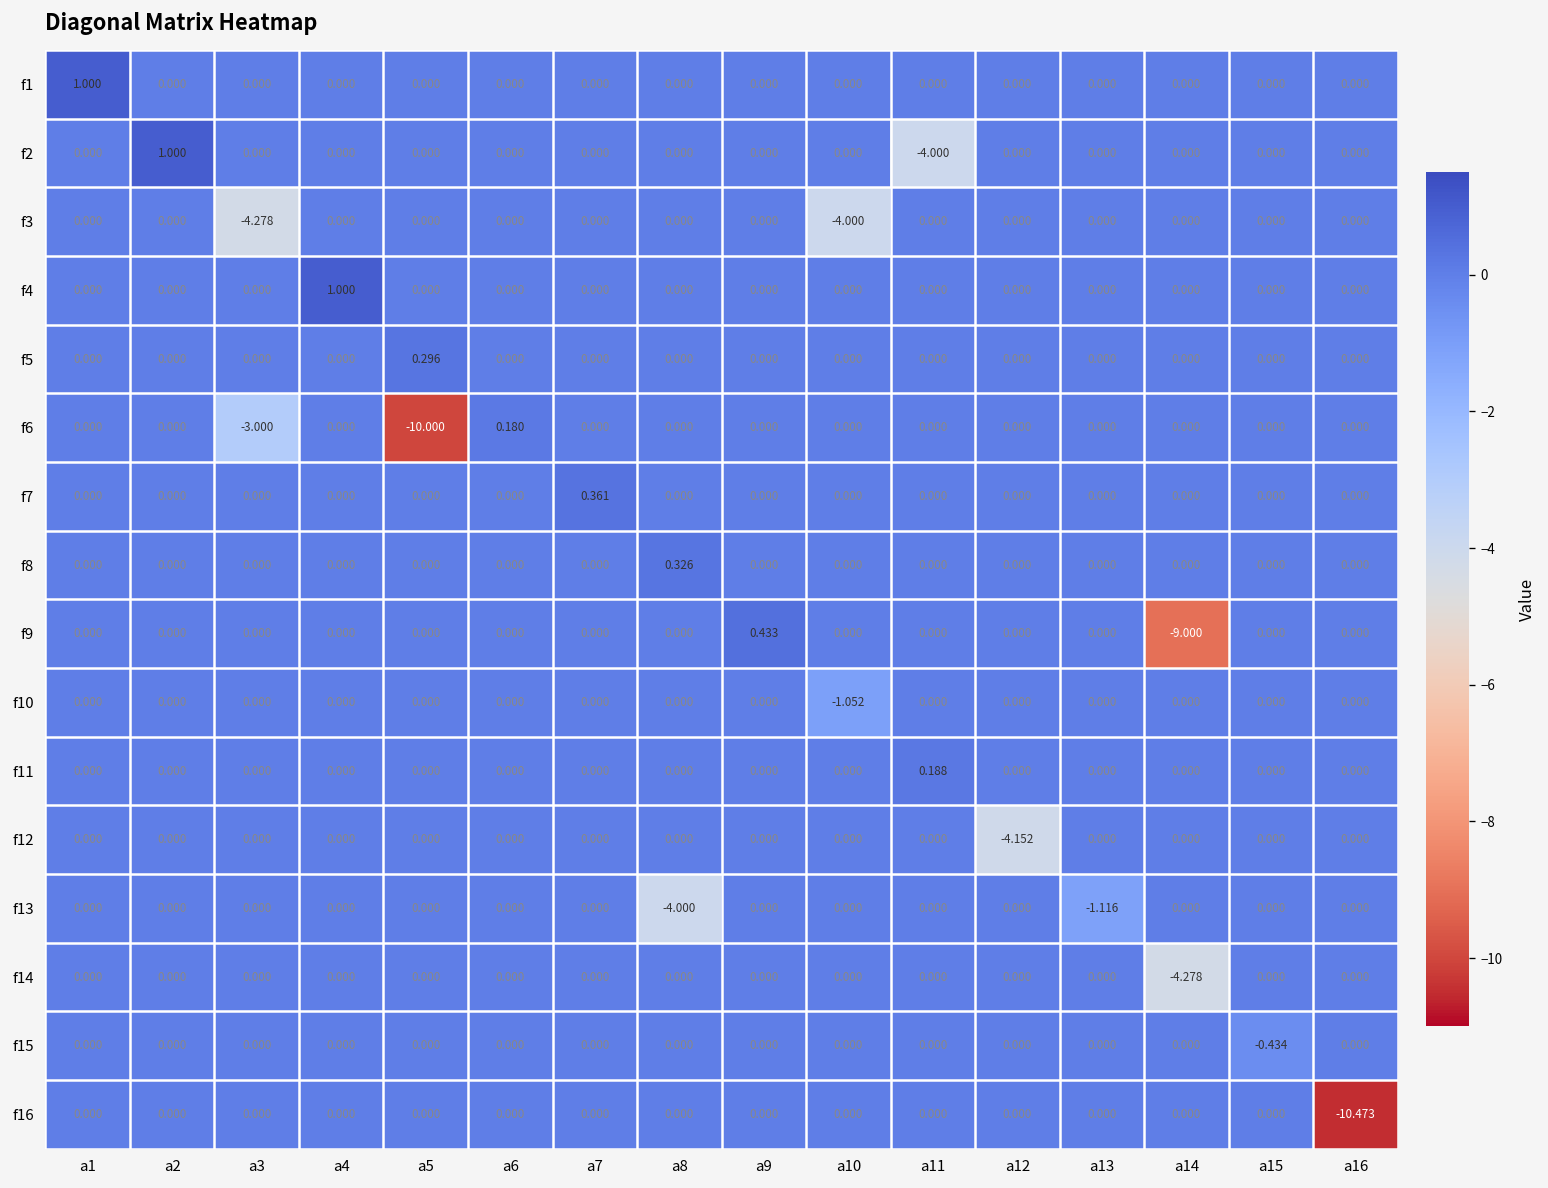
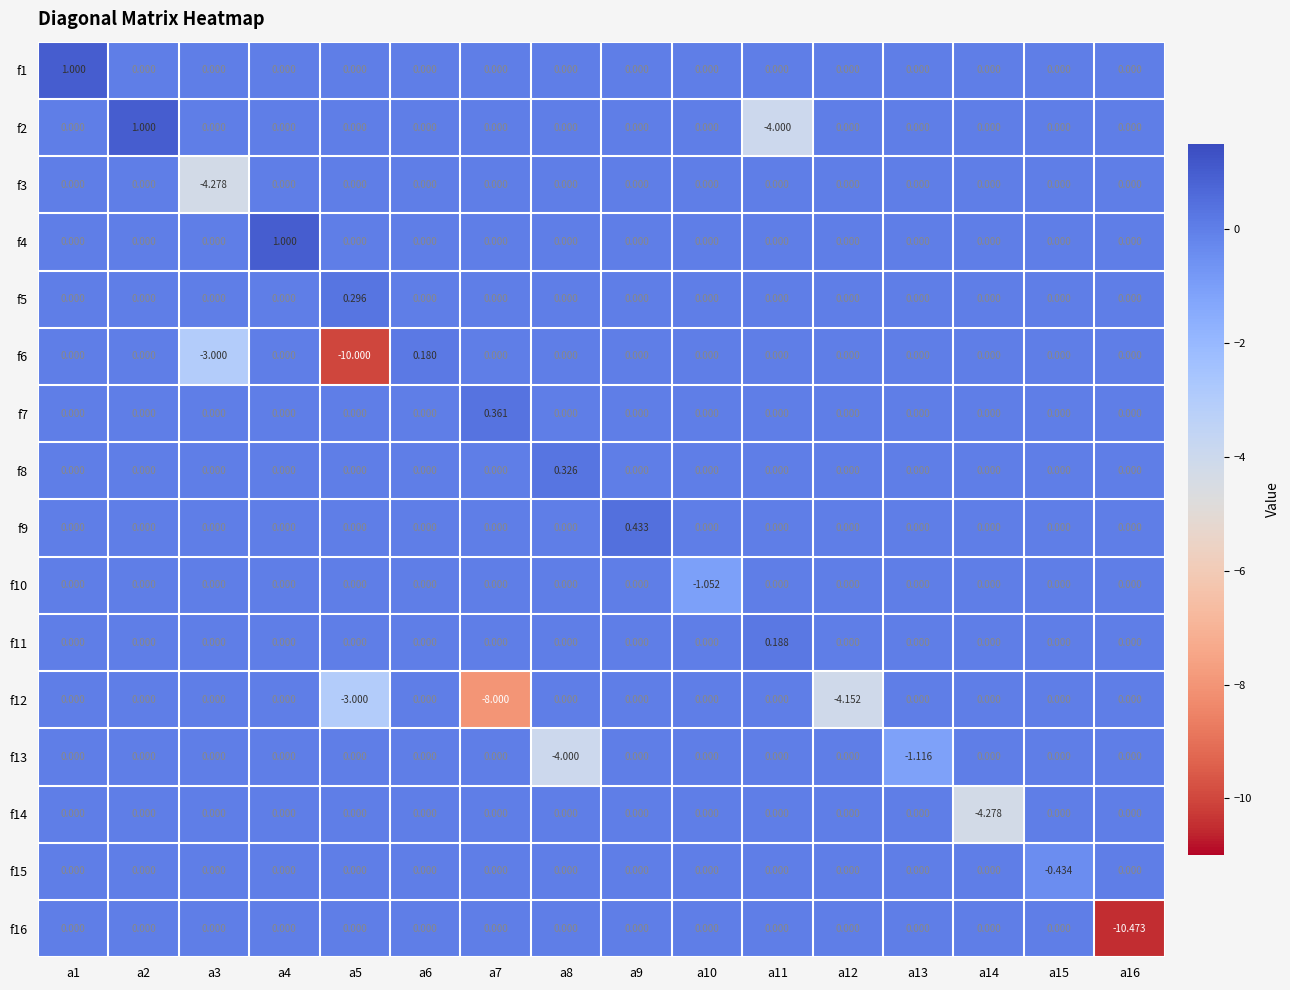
  {
    "f3": {
      "a1": 0.000,
      "a2": 0.000,
      "a3": -4.278,
      "a4": 0.000,
      "a5": 0.000,
      "a6": 0.000,
      "a7": 0.000,
      "a8": 0.000,
      "a9": 0.000,
-     "a10": -4.000,
+     "a10": 0.000,
      "a11": 0.000,
      "a12": 0.000,
      "a13": 0.000,
      "a14": 0.000,
      "a15": 0.000,
      "a16": 0.000
    },
    "f9": {
      "a1": 0.000,
      "a2": 0.000,
      "a3": 0.000,
      "a4": 0.000,
      "a5": 0.000,
      "a6": 0.000,
      "a7": 0.000,
      "a8": 0.000,
      "a9": 0.433,
      "a10": 0.000,
      "a11": 0.000,
      "a12": 0.000,
      "a13": 0.000,
-     "a14": -9.000,
+     "a14": 0.000,
      "a15": 0.000,
      "a16": 0.000
    },
    "f12": {
      "a1": 0.000,
      "a2": 0.000,
      "a3": 0.000,
      "a4": 0.000,
-     "a5": 0.000,
+     "a5": -3.000,
      "a6": 0.000,
-     "a7": 0.000,
+     "a7": -8.000,
      "a8": 0.000,
      "a9": 0.000,
      "a10": 0.000,
      "a11": 0.000,
      "a12": -4.152,
      "a13": 0.000,
      "a14": 0.000,
      "a15": 0.000,
      "a16": 0.000
    }
  }
